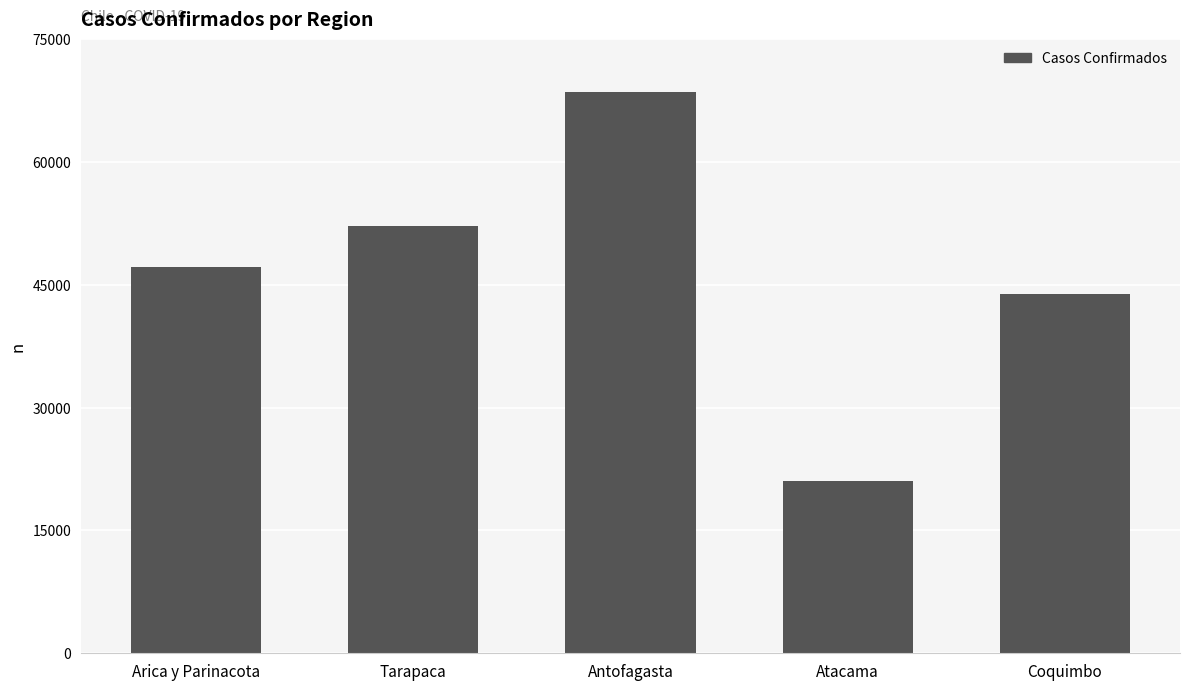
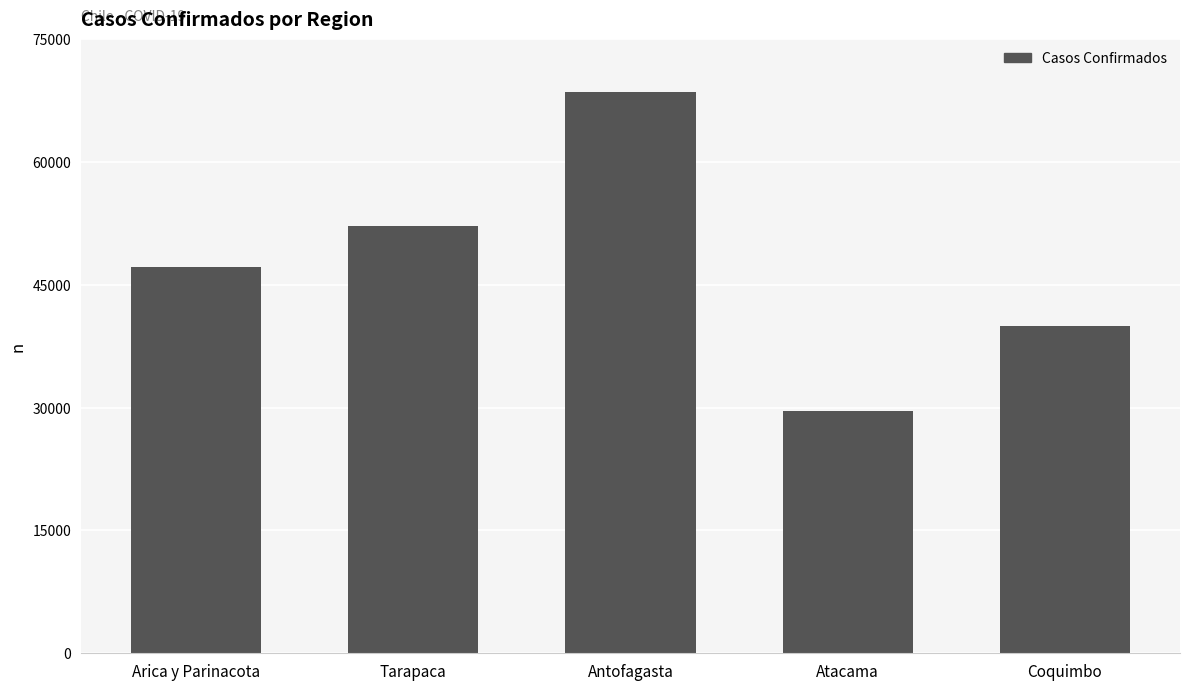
  {
    "Arica y Parinacota": 47000,
    "Tarapaca": 52000,
    "Antofagasta": 68000,
-   "Atacama": 21000,
-   "Coquimbo": 44000
+   "Atacama": 30000,
+   "Coquimbo": 40000
  }
